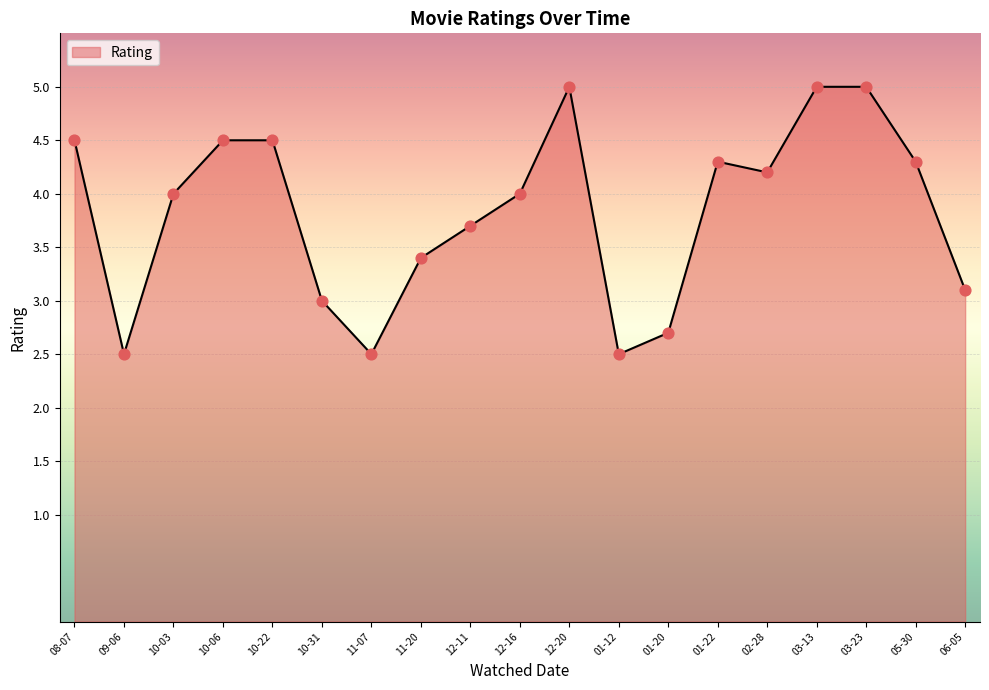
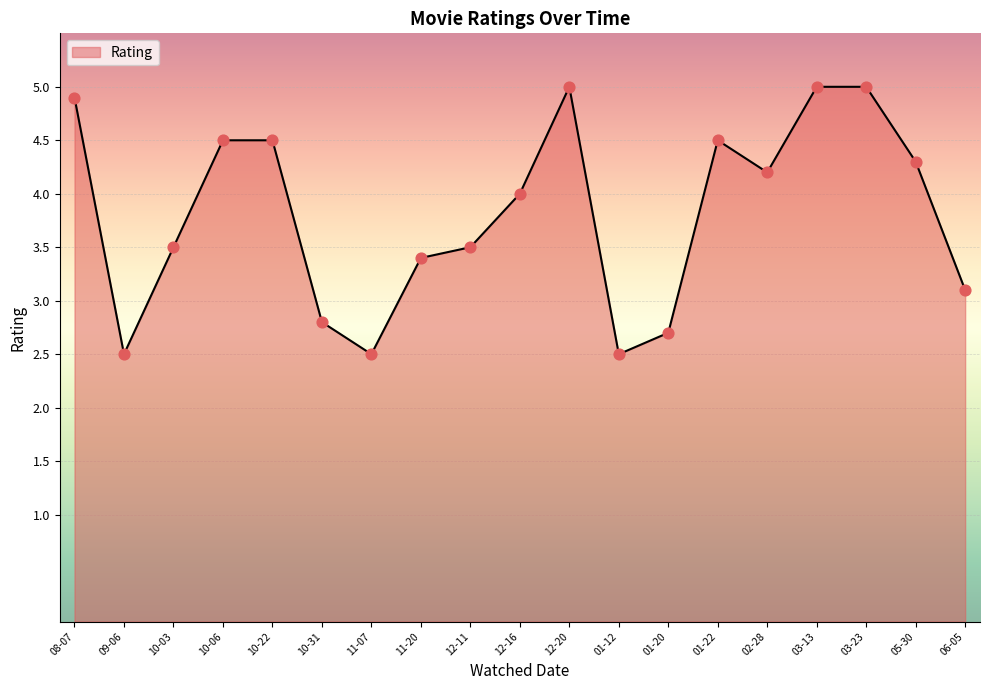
  {
-   "08-07": 4.5,
+   "08-07": 4.9,
    "09-06": 2.5,
-   "10-03": 4.0,
+   "10-03": 3.5,
    "10-06": 4.5,
    "10-22": 4.5,
-   "10-31": 3.0,
+   "10-31": 2.8,
    "11-07": 2.5,
    "11-20": 3.4,
-   "12-11": 3.7,
+   "12-11": 3.5,
    "12-16": 4.0,
    "12-20": 5.0,
    "01-12": 2.5,
    "01-20": 2.7,
-   "01-22": 4.3,
+   "01-22": 4.5,
    "02-28": 4.2,
    "03-13": 5.0,
    "03-23": 5.0,
    "05-30": 4.3,
    "06-05": 3.1
  }
